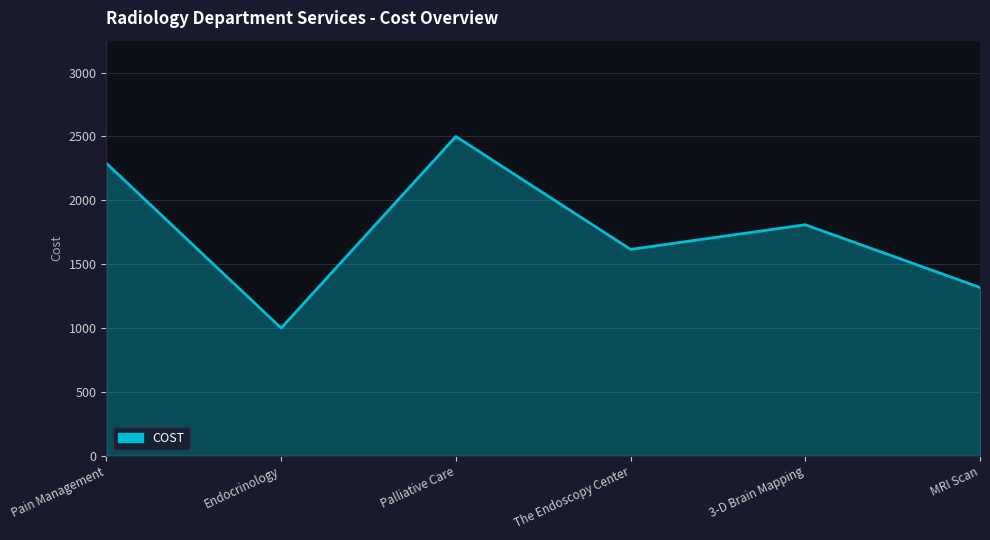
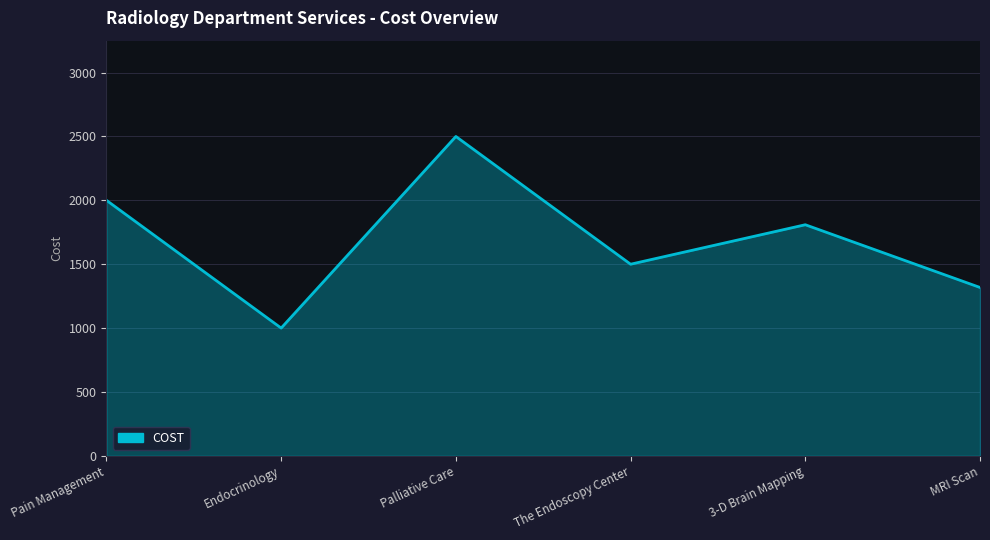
  {
-   "Pain Management": 2290,
+   "Pain Management": 2000,
    "Endocrinology": 1000,
    "Palliative Care": 2500,
-   "The Endoscopy Center": 1620,
+   "The Endoscopy Center": 1500,
    "3-D Brain Mapping": 1810,
    "MRI Scan": 1320
  }
